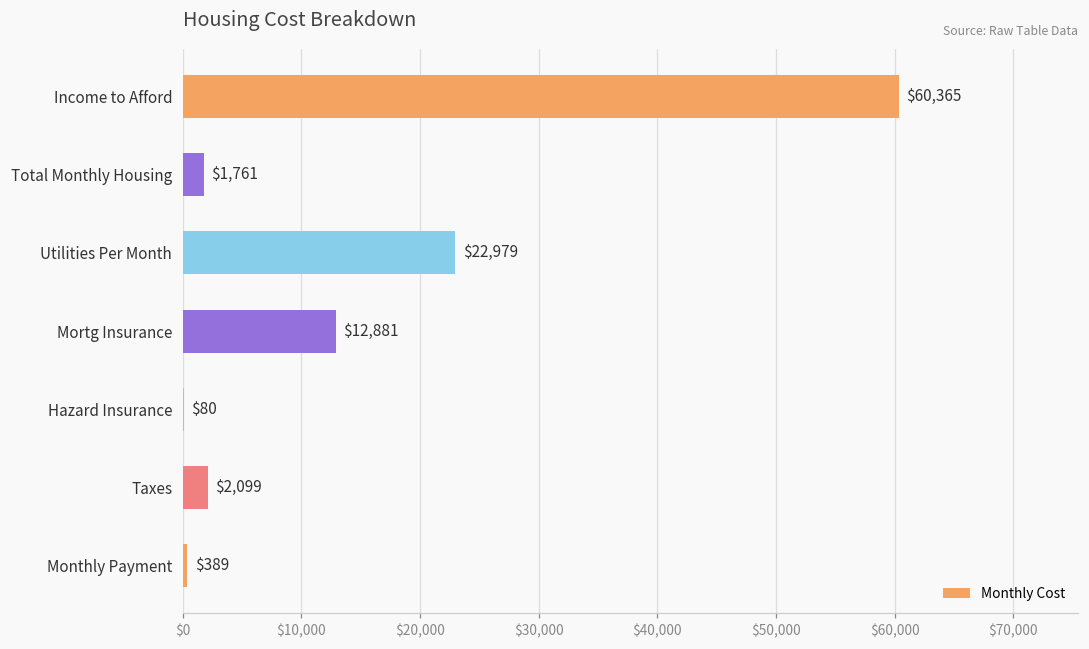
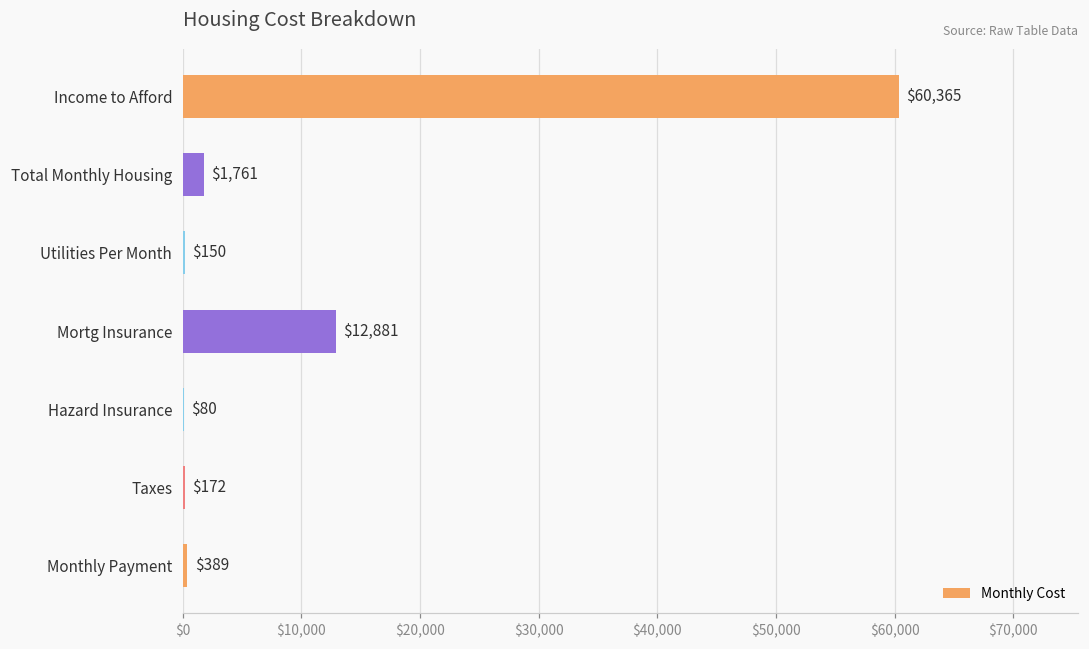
  {
    "Income to Afford": "$60,365",
    "Total Monthly Housing": "$1,761",
-   "Utilities Per Month": "$22,979",
+   "Utilities Per Month": "$150",
    "Mortg Insurance": "$12,881",
    "Hazard Insurance": "$80",
-   "Taxes": "$2,099",
+   "Taxes": "$172",
    "Monthly Payment": "$389"
  }
